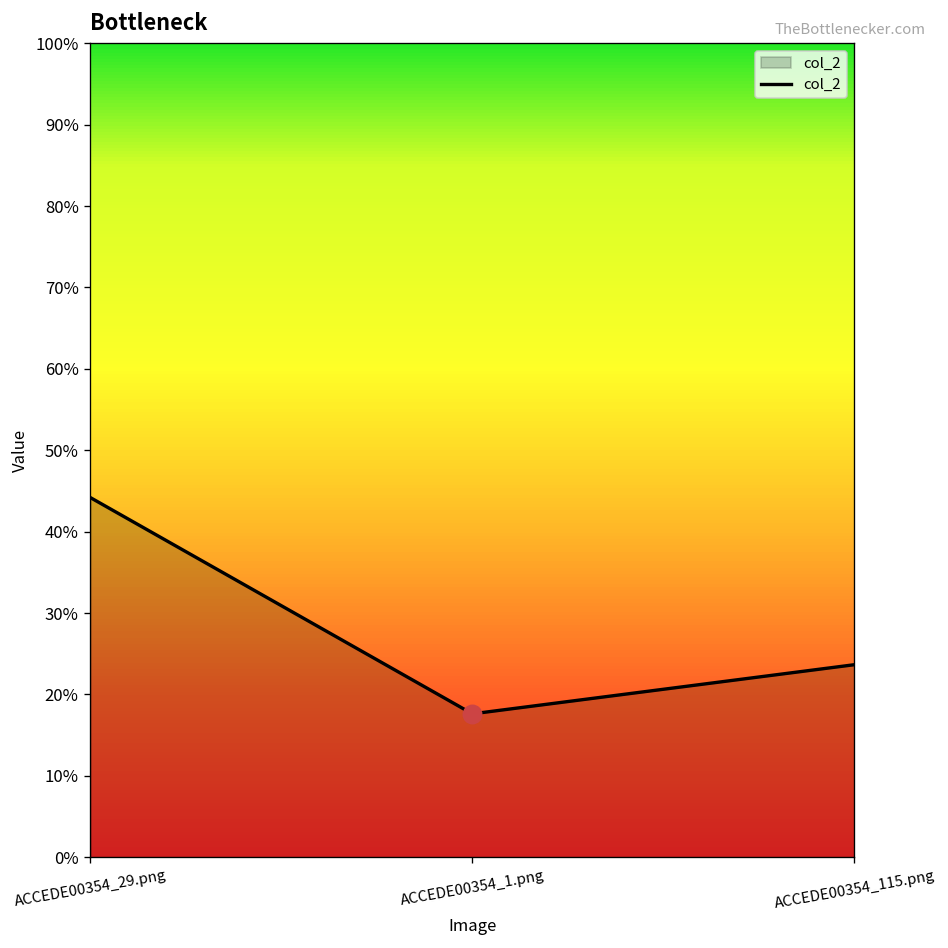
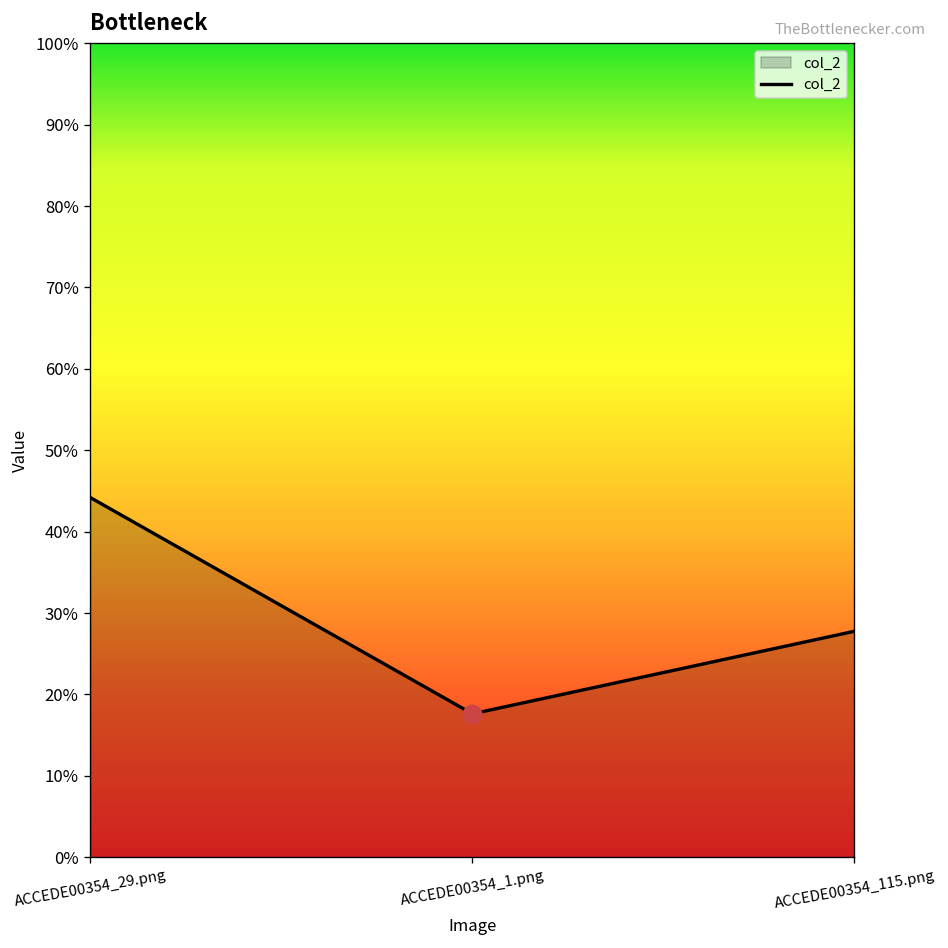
  {
    "col_2": {
      "ACCEDE00354_29.png": "44%",
-     "ACCEDE00354_115.png": "24%"
+     "ACCEDE00354_115.png": "28%"
    }
  }
